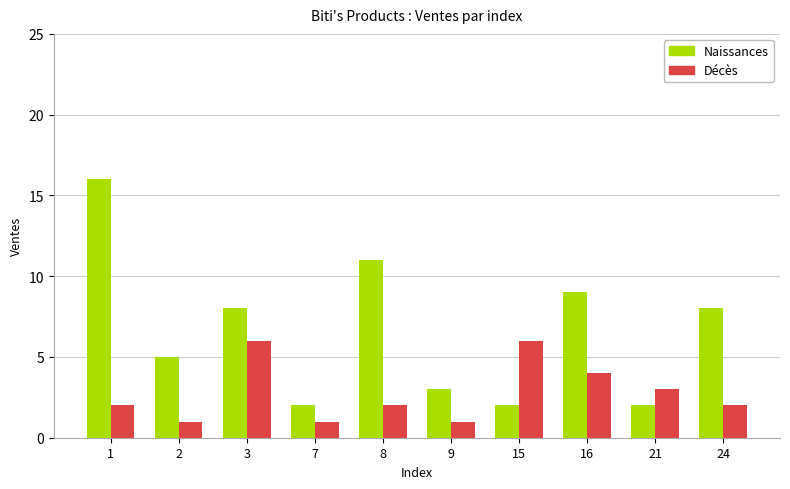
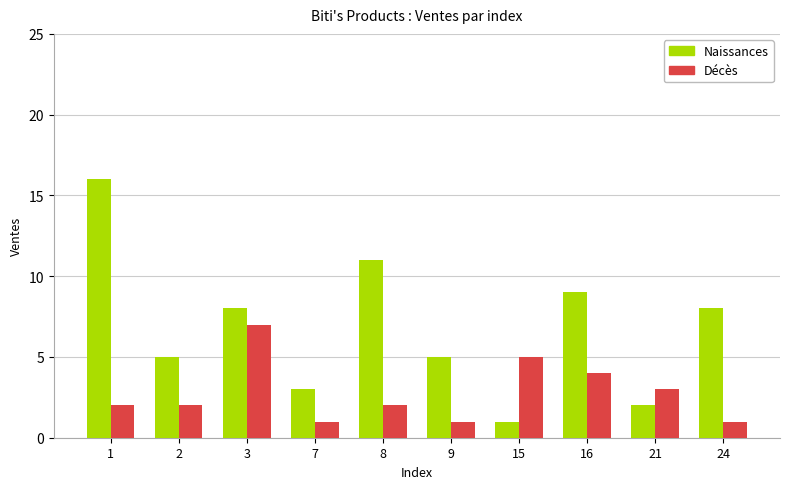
  {
    "Naissances": {
      "1": 16,
      "2": 5,
      "3": 8,
-     "7": 2,
+     "7": 3,
      "8": 11,
-     "9": 3,
-     "15": 2,
+     "9": 5,
+     "15": 1,
      "16": 9,
      "21": 2,
      "24": 8
    },
    "Décès": {
      "1": 2,
-     "2": 1,
-     "3": 6,
+     "2": 2,
+     "3": 7,
      "7": 1,
      "8": 2,
      "9": 1,
-     "15": 6,
+     "15": 5,
      "16": 4,
      "21": 3,
-     "24": 2
+     "24": 1
    }
  }
